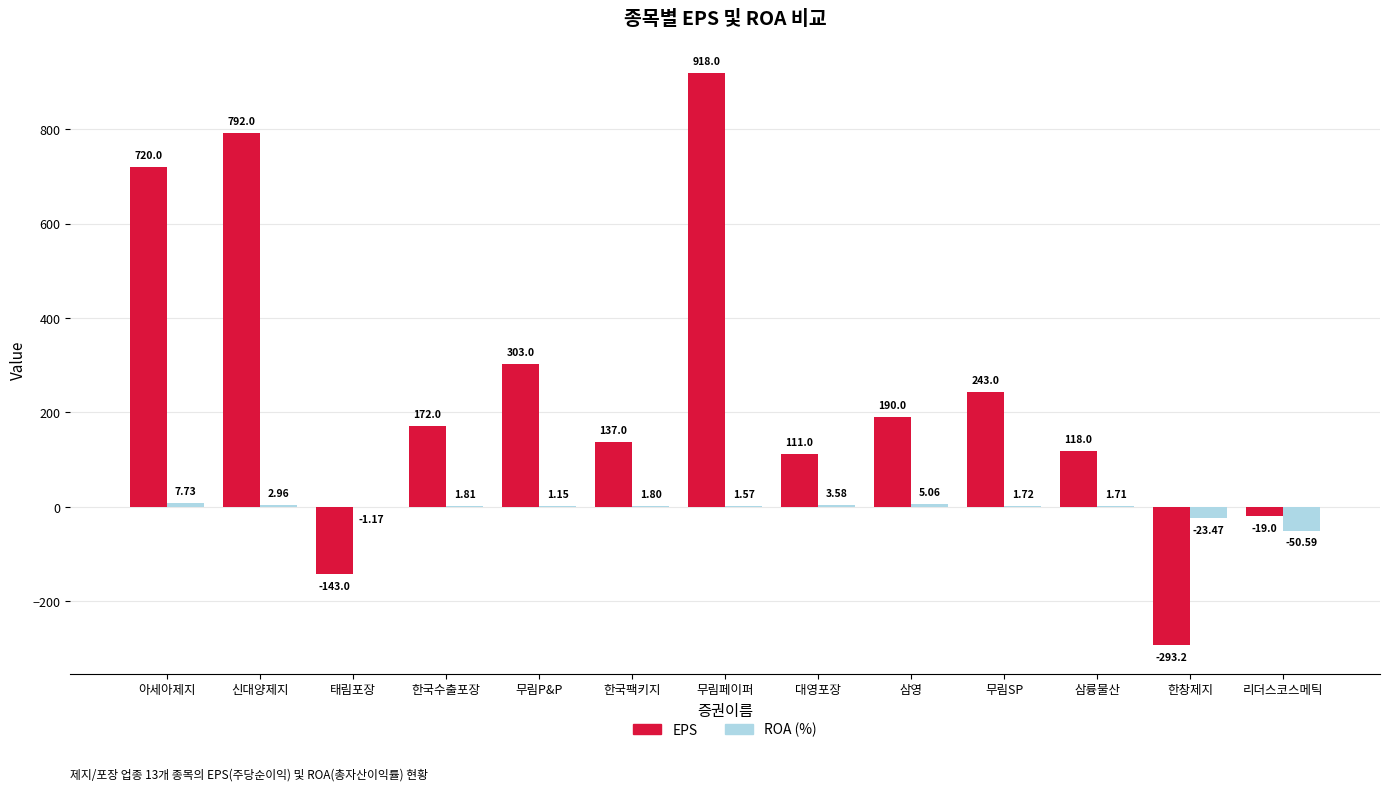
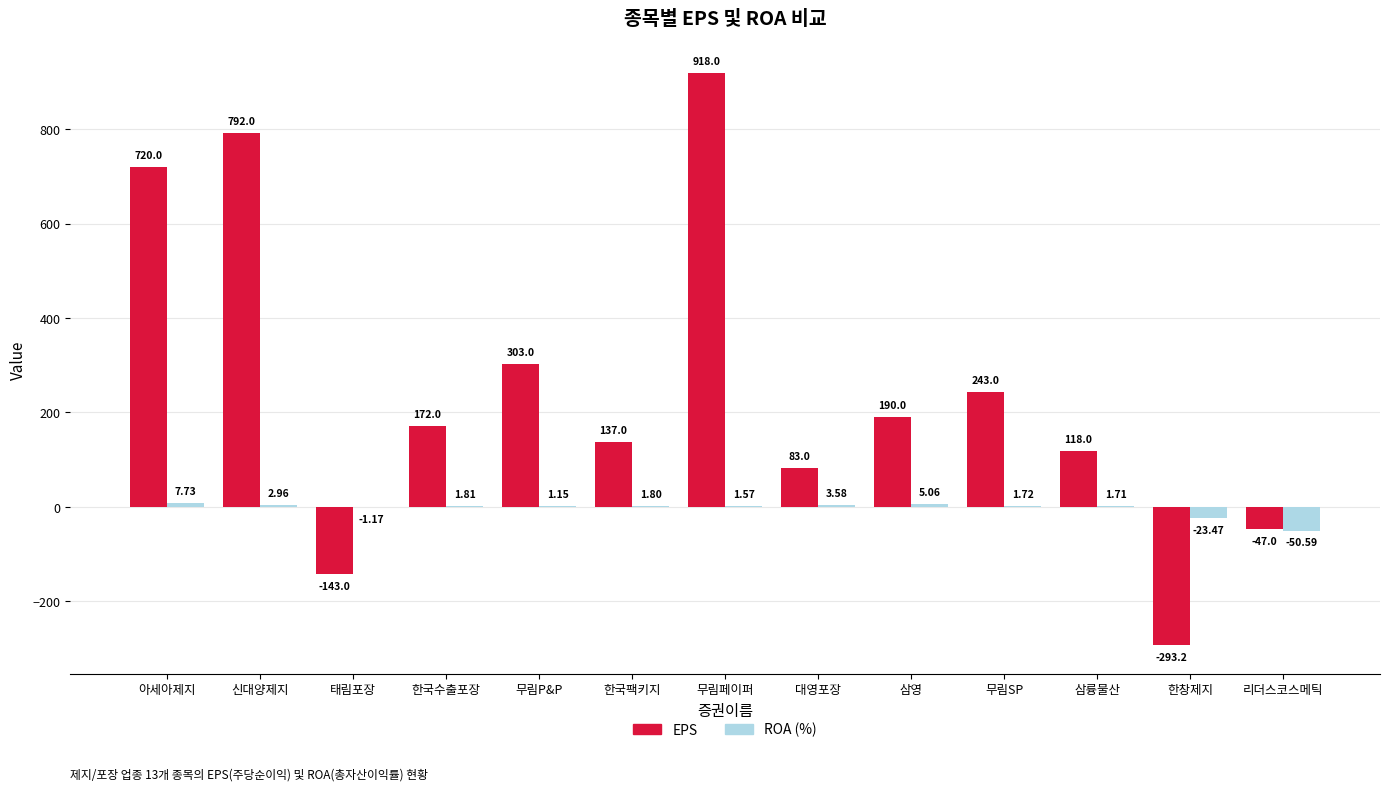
  {
    "EPS": {
      "아세아제지": 720.0,
      "신대양제지": 792.0,
      "태림포장": -143.0,
      "한국수출포장": 172.0,
      "무림P&P": 303.0,
      "한국팩키지": 137.0,
      "무림페이퍼": 918.0,
-     "대영포장": 111.0,
+     "대영포장": 83.0,
      "삼영": 190.0,
      "무림SP": 243.0,
      "삼륭물산": 118.0,
      "한창제지": -293.2,
-     "리더스코스메틱": -19.0
+     "리더스코스메틱": -47.0
    },
    "ROA (%)": {
      "아세아제지": 7.73,
      "신대양제지": 2.96,
      "태림포장": -1.17,
      "한국수출포장": 1.81,
      "무림P&P": 1.15,
      "한국팩키지": 1.80,
      "무림페이퍼": 1.57,
      "대영포장": 3.58,
      "삼영": 5.06,
      "무림SP": 1.72,
      "삼륭물산": 1.71,
      "한창제지": -23.47,
      "리더스코스메틱": -50.59
    }
  }
